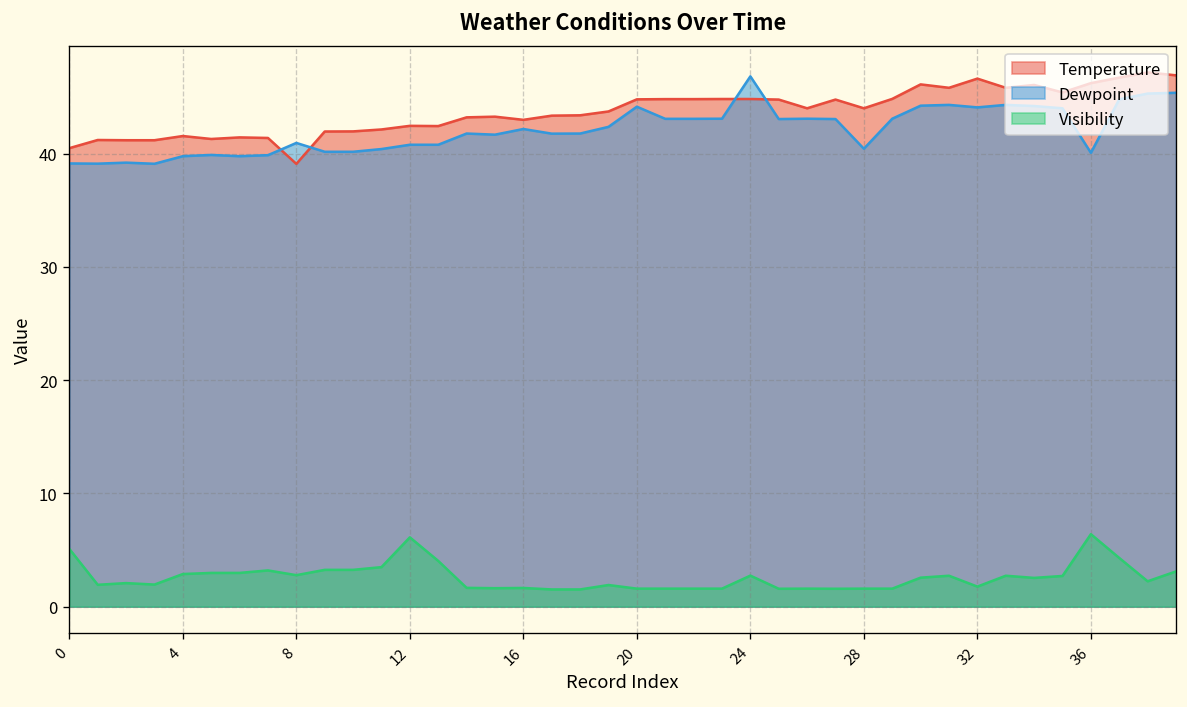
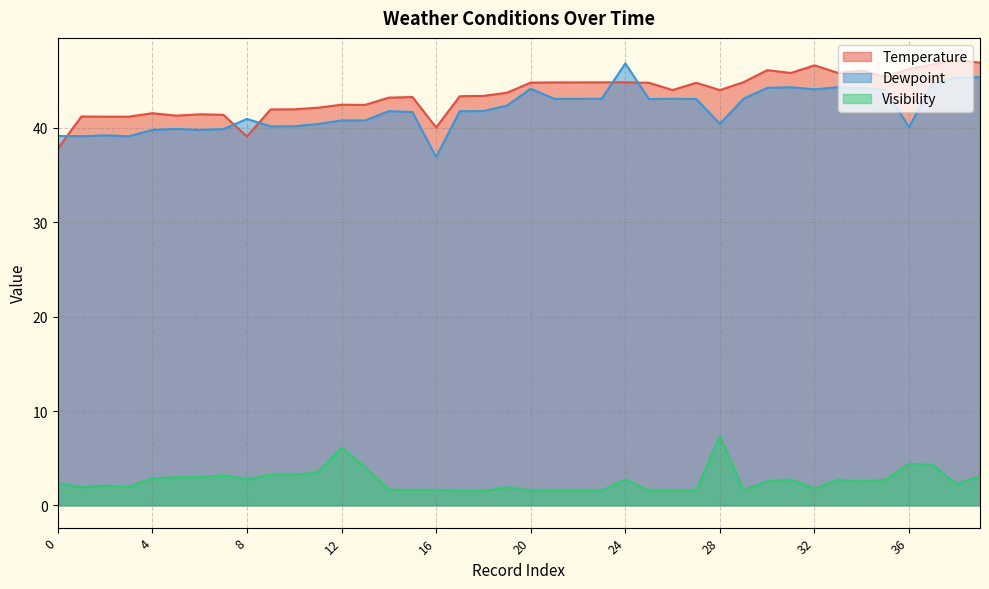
  {
    "Temperature": {
-     "0": 40,
+     "0": 38,
      "4": 42,
      "8": 39,
      "12": 42,
-     "16": 43,
+     "16": 40,
      "20": 45,
      "24": 45,
      "28": 44,
      "32": 47
    },
    "Dewpoint": {
      "0": 39,
      "4": 40,
      "8": 41,
      "12": 41,
-     "16": 42,
+     "16": 37,
      "20": 44,
      "24": 47,
      "28": 40,
      "32": 44,
      "36": 40
    },
    "Visibility": {
-     "0": 5,
+     "0": 2,
      "4": 3,
      "8": 3,
      "12": 6,
      "16": 2,
      "20": 2,
      "24": 3,
-     "28": 2,
+     "28": 7,
      "32": 2,
-     "36": 6
+     "36": 4
    }
  }
